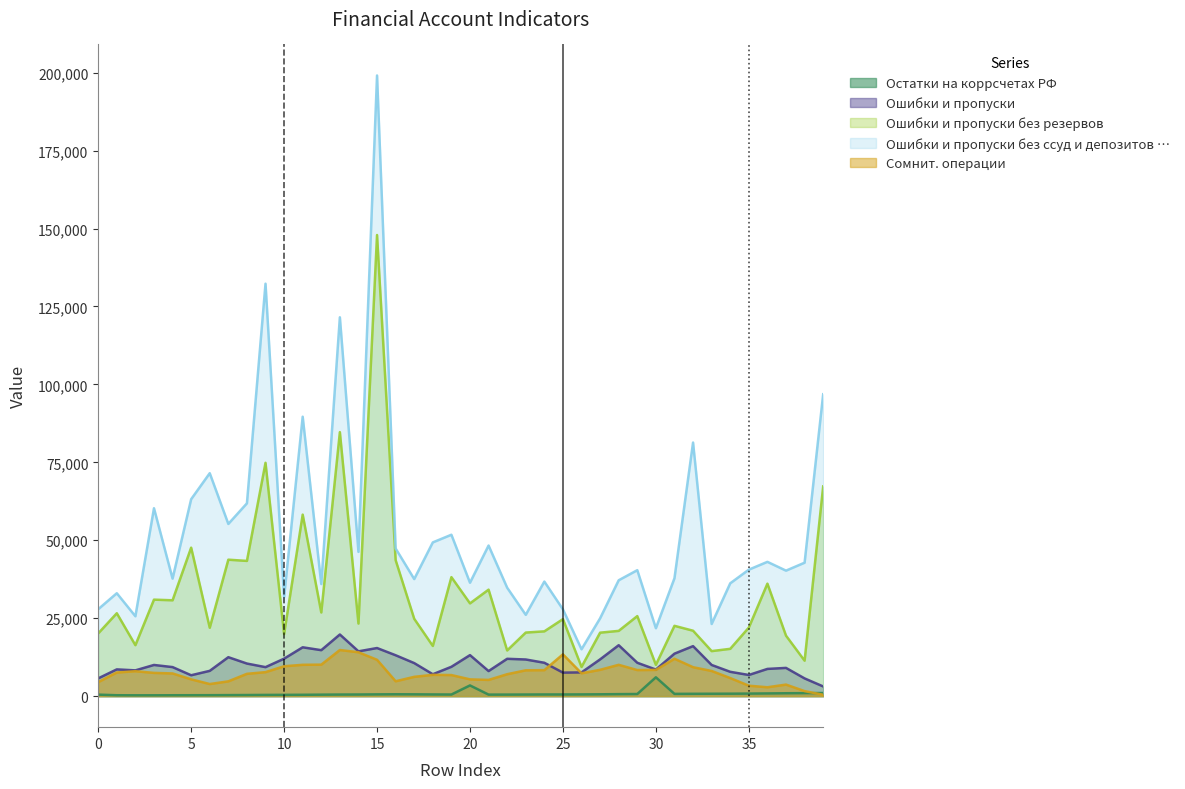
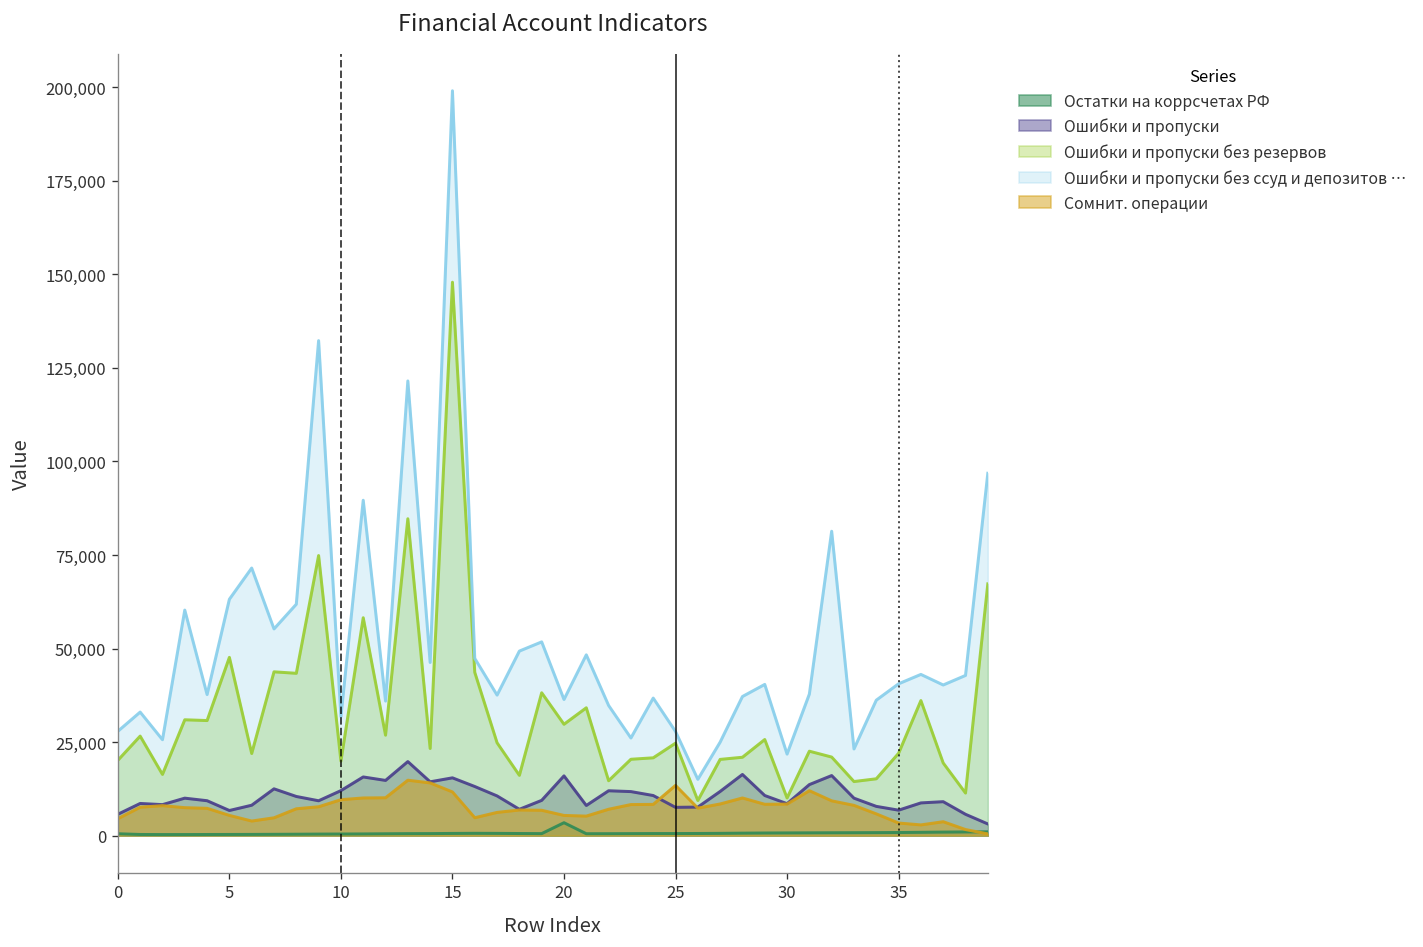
  {
    "Остатки на коррсчетах РФ": {
      "0": "0",
      "5": "0",
      "10": "0",
      "15": "1,000",
      "20": "3,000",
      "25": "1,000",
-     "30": "6,000",
+     "30": "1,000",
      "35": "1,000"
    },
    "Ошибки и пропуски": {
      "0": "6,000",
      "5": "7,000",
      "10": "12,000",
      "15": "15,000",
-     "20": "13,000",
+     "20": "16,000",
      "25": "8,000",
      "35": "7,000"
    },
    "Ошибки и пропуски без резервов": {
      "0": "20,000",
      "5": "48,000",
      "10": "20,000",
      "15": "148,000",
      "20": "30,000",
      "25": "25,000",
      "30": "10,000",
      "35": "22,000"
    },
    "Ошибки и пропуски без ссуд и депозитов …": {
      "0": "28,000",
      "5": "63,000",
      "10": "32,000",
      "15": "199,000",
      "20": "36,000",
      "25": "28,000",
      "30": "22,000",
      "35": "41,000"
    },
    "Сомнит. операции": {
      "0": "5,000",
      "5": "5,000",
      "10": "10,000",
      "15": "12,000",
      "20": "5,000",
      "25": "13,000",
      "35": "3,000"
    }
  }
